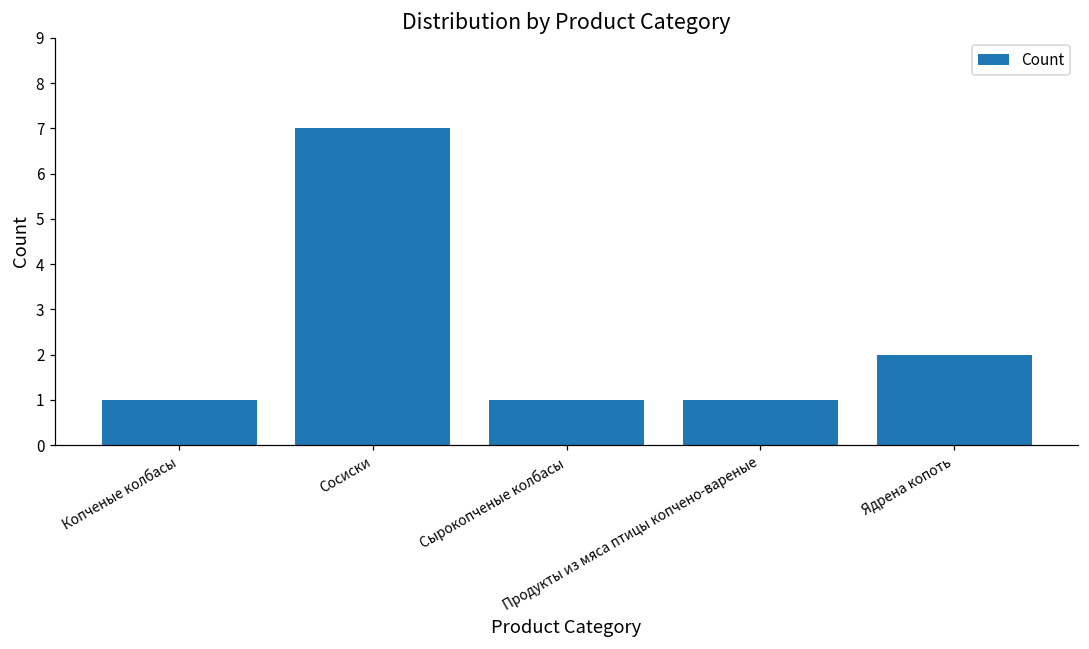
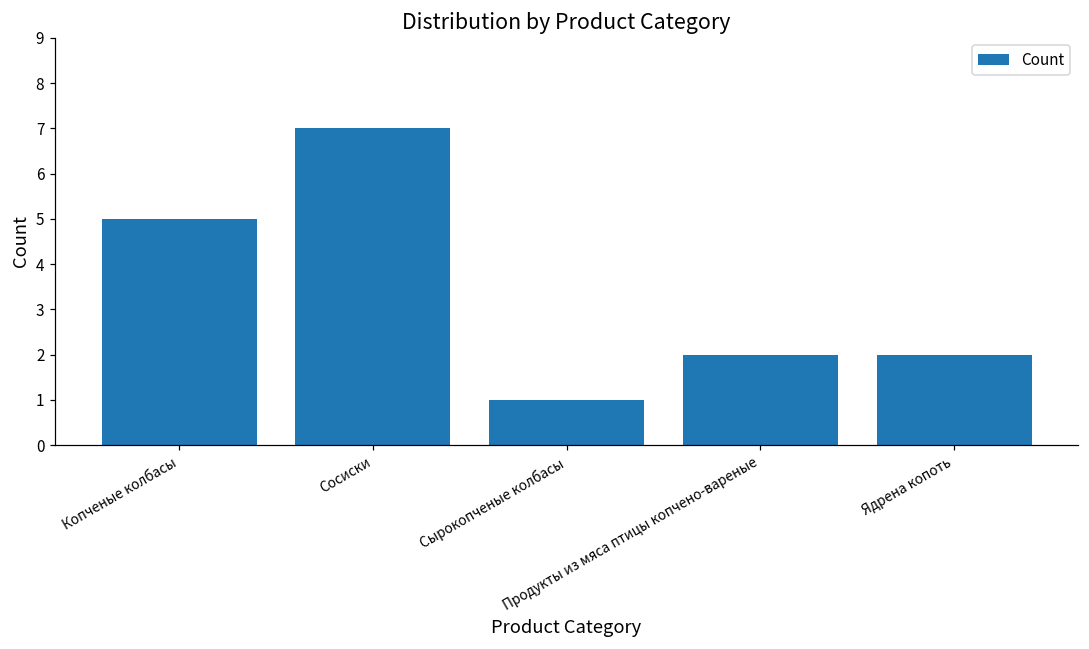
  {
-   "Копченые колбасы": 1,
+   "Копченые колбасы": 5,
    "Сосиски": 7,
    "Сырокопченые колбасы": 1,
-   "Продукты из мяса птицы копчено-вареные": 1,
+   "Продукты из мяса птицы копчено-вареные": 2,
    "Ядрена копоть": 2
  }
